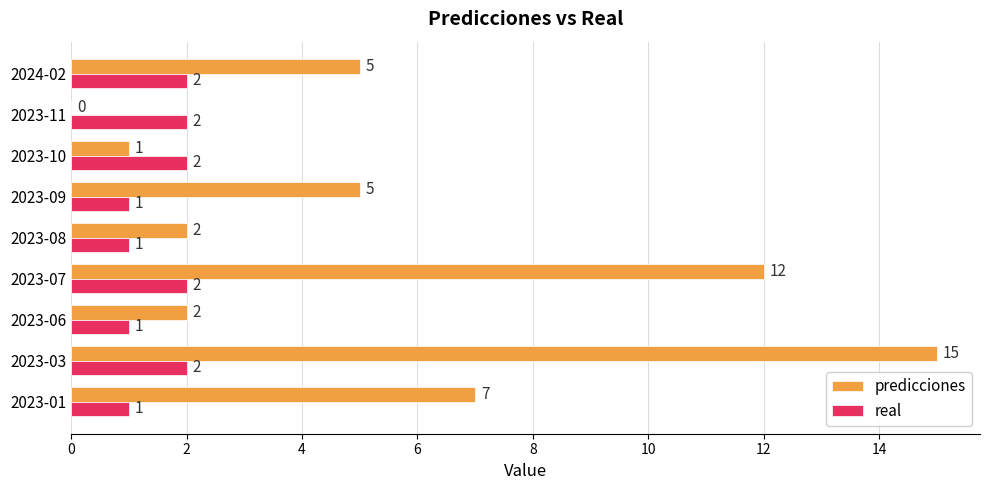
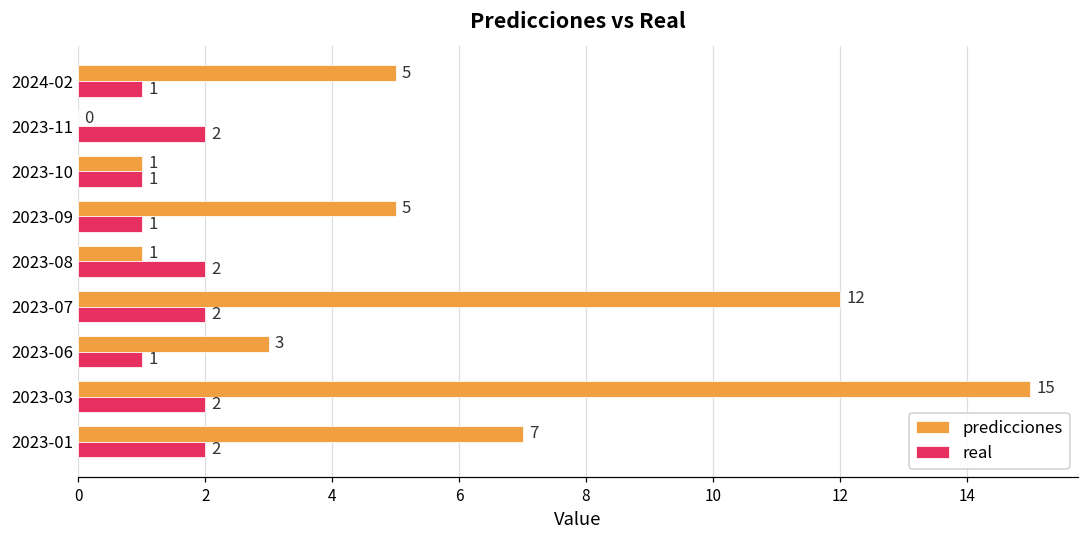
  {
    "predicciones": {
      "2024-02": 5,
      "2023-11": 0,
      "2023-09": 5,
-     "2023-08": 2,
+     "2023-08": 1,
      "2023-07": 12,
-     "2023-06": 2,
+     "2023-06": 3,
      "2023-03": 15,
      "2023-01": 7
    },
    "real": {
-     "2024-02": 2,
+     "2024-02": 1,
      "2023-11": 2,
-     "2023-10": 2,
+     "2023-10": 1,
      "2023-09": 1,
-     "2023-08": 1,
+     "2023-08": 2,
      "2023-07": 2,
      "2023-06": 1,
      "2023-03": 2,
-     "2023-01": 1
+     "2023-01": 2
    }
  }
